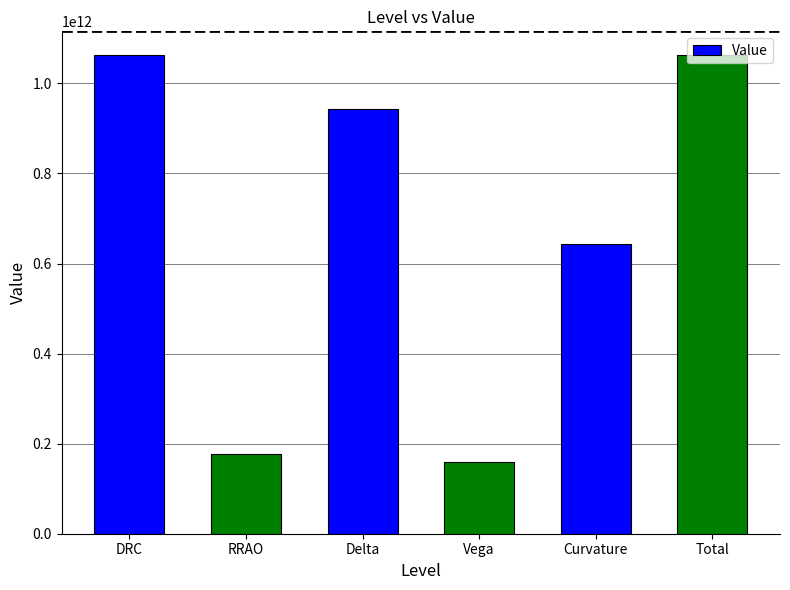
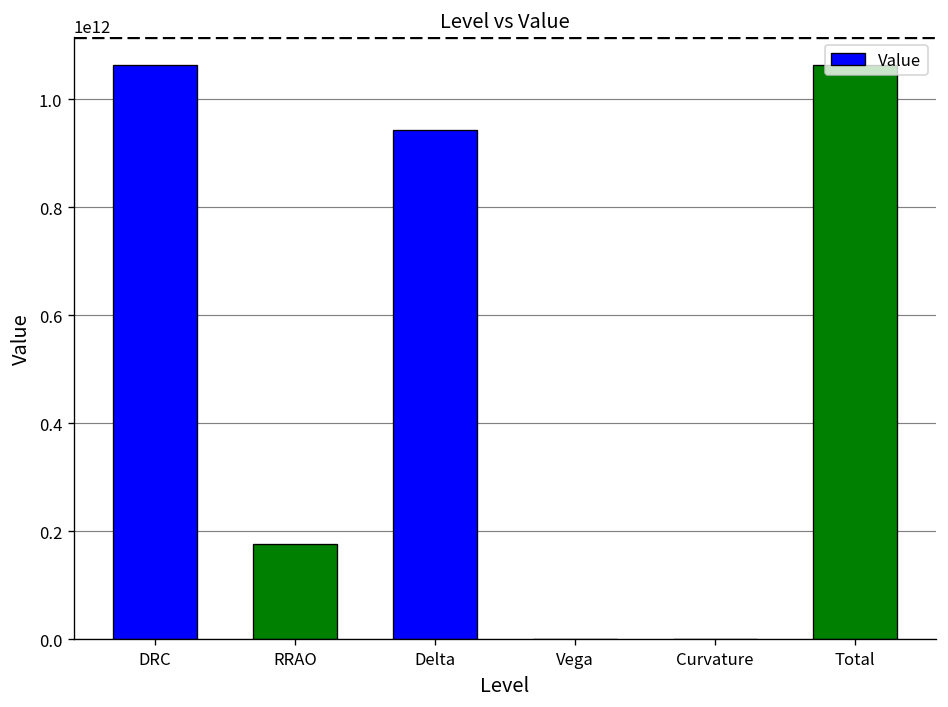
  {
    "DRC": 1060000000000,
    "RRAO": 180000000000,
    "Delta": 940000000000,
-   "Vega": 160000000000,
-   "Curvature": 640000000000
+   "Vega": 0,
+   "Curvature": 0
  }
